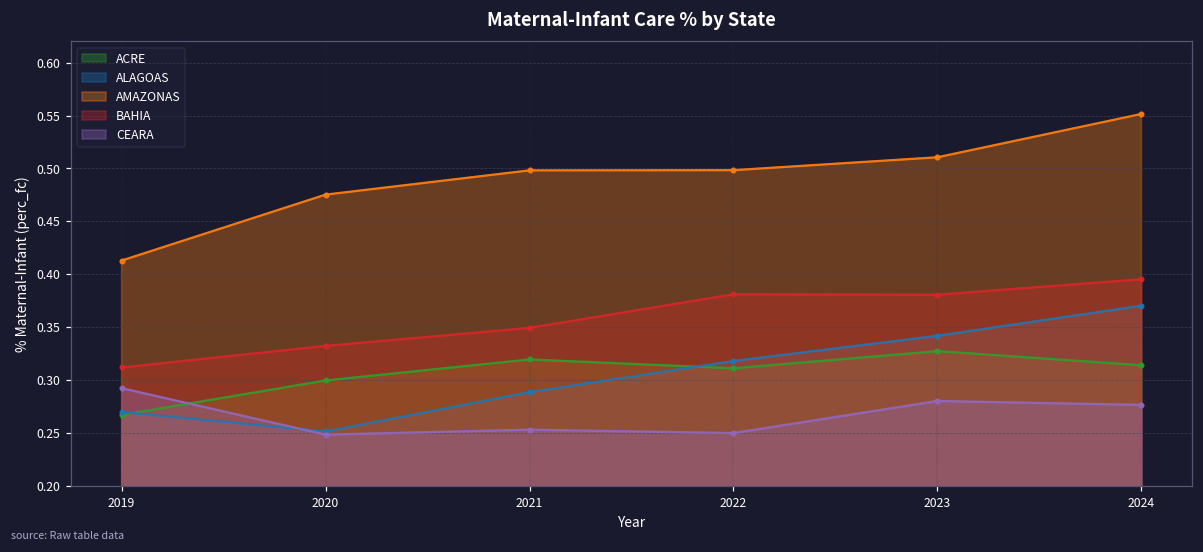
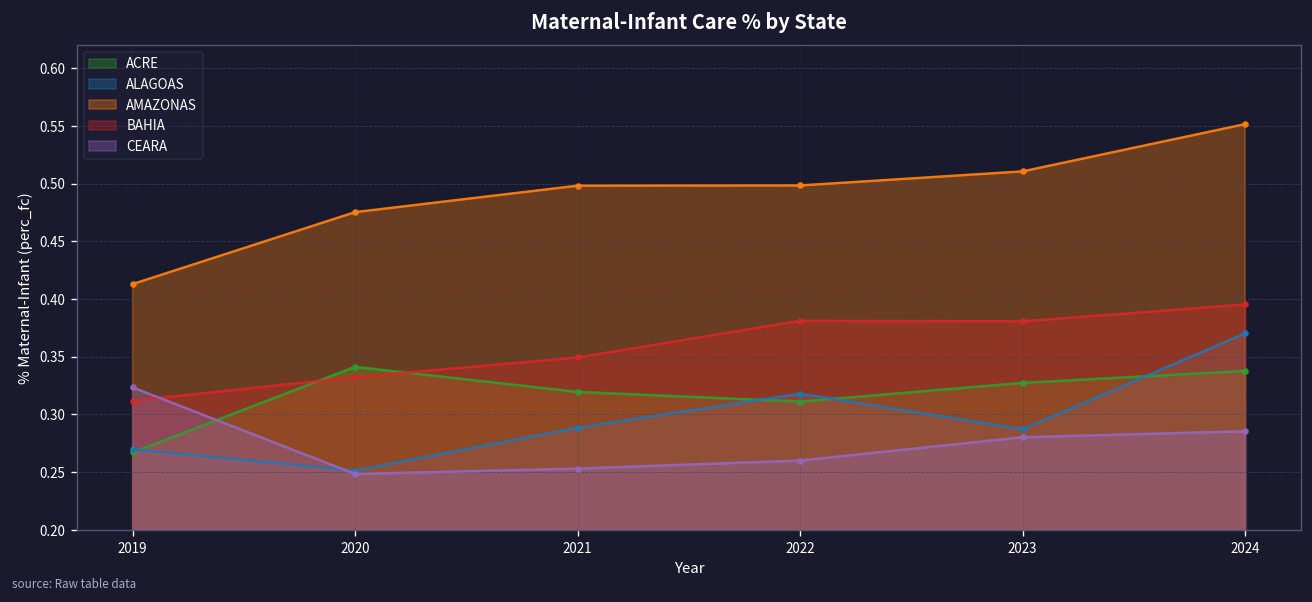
  {
    "ACRE": {
-     "2020": 0.30,
+     "2020": 0.34,
      "2021": 0.32,
      "2022": 0.31,
      "2023": 0.33,
-     "2024": 0.31
+     "2024": 0.34
    },
    "ALAGOAS": {
      "2020": 0.25,
      "2021": 0.29,
      "2022": 0.32,
-     "2023": 0.34,
+     "2023": 0.29,
      "2024": 0.37
    },
    "CEARA": {
-     "2019": 0.29,
+     "2019": 0.32,
      "2020": 0.25,
      "2021": 0.25,
-     "2022": 0.25,
+     "2022": 0.26,
      "2023": 0.28,
-     "2024": 0.28
+     "2024": 0.29
    }
  }
